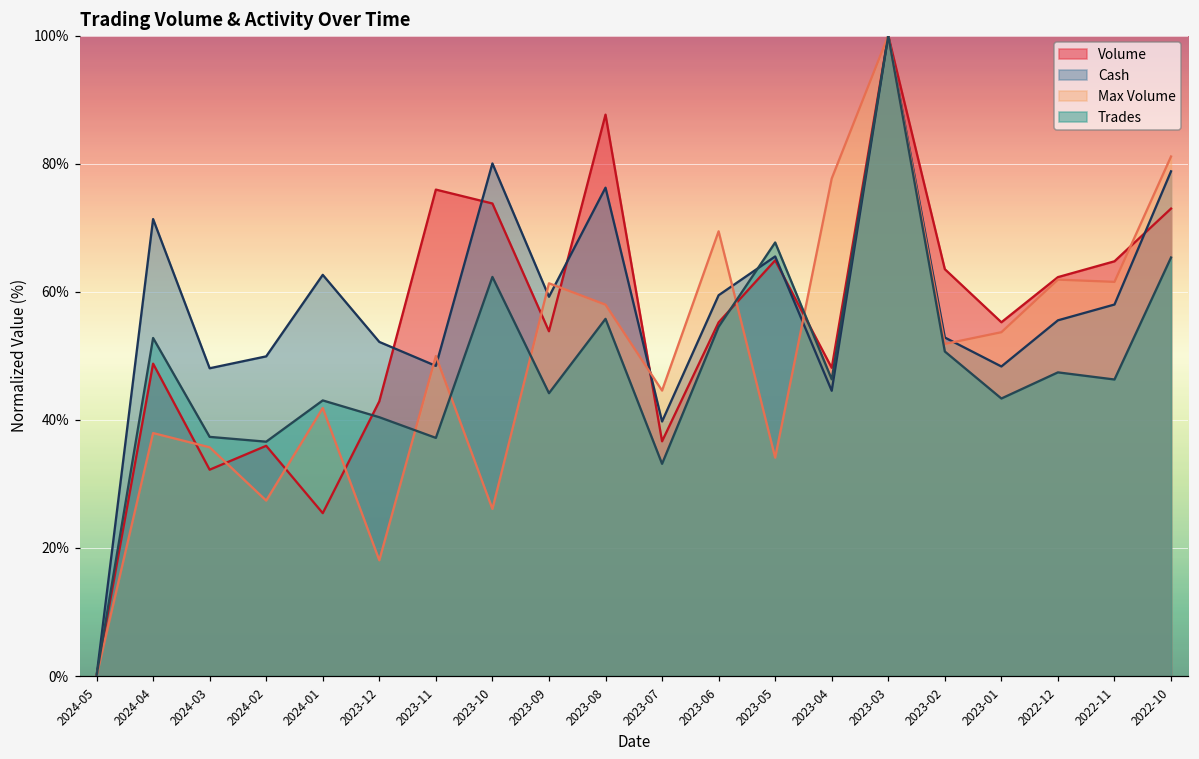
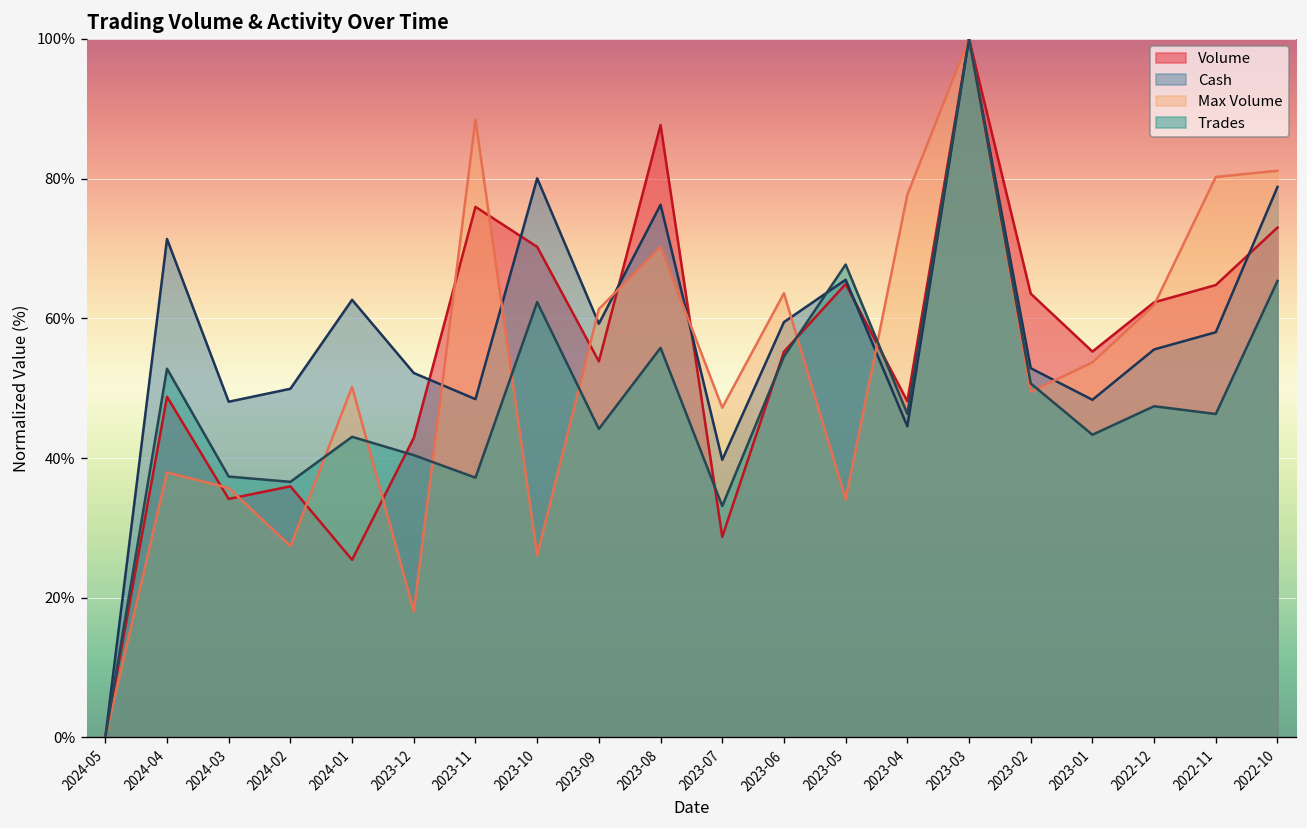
  {
    "Volume": {
      "2024-04": "49%",
-     "2024-03": "32%",
+     "2024-03": "34%",
      "2024-02": "36%",
      "2024-01": "25%",
      "2023-12": "43%",
      "2023-11": "76%",
-     "2023-10": "74%",
+     "2023-10": "70%",
      "2023-09": "54%",
      "2023-08": "88%",
-     "2023-07": "37%",
+     "2023-07": "29%",
      "2023-06": "55%",
      "2023-05": "65%",
      "2023-04": "48%",
      "2023-02": "64%",
      "2023-01": "55%",
      "2022-11": "65%",
      "2022-10": "73%"
    },
    "Max Volume": {
      "2024-04": "38%",
      "2024-03": "36%",
      "2024-02": "27%",
-     "2024-01": "42%",
+     "2024-01": "50%",
      "2023-12": "18%",
-     "2023-11": "50%",
+     "2023-11": "88%",
      "2023-10": "26%",
      "2023-09": "61%",
-     "2023-08": "58%",
-     "2023-07": "45%",
-     "2023-06": "69%",
+     "2023-08": "70%",
+     "2023-07": "47%",
+     "2023-06": "64%",
      "2023-05": "34%",
      "2023-04": "78%",
-     "2023-02": "52%",
+     "2023-02": "49%",
      "2023-01": "54%",
-     "2022-11": "62%",
+     "2022-11": "80%",
      "2022-10": "81%"
    }
  }
